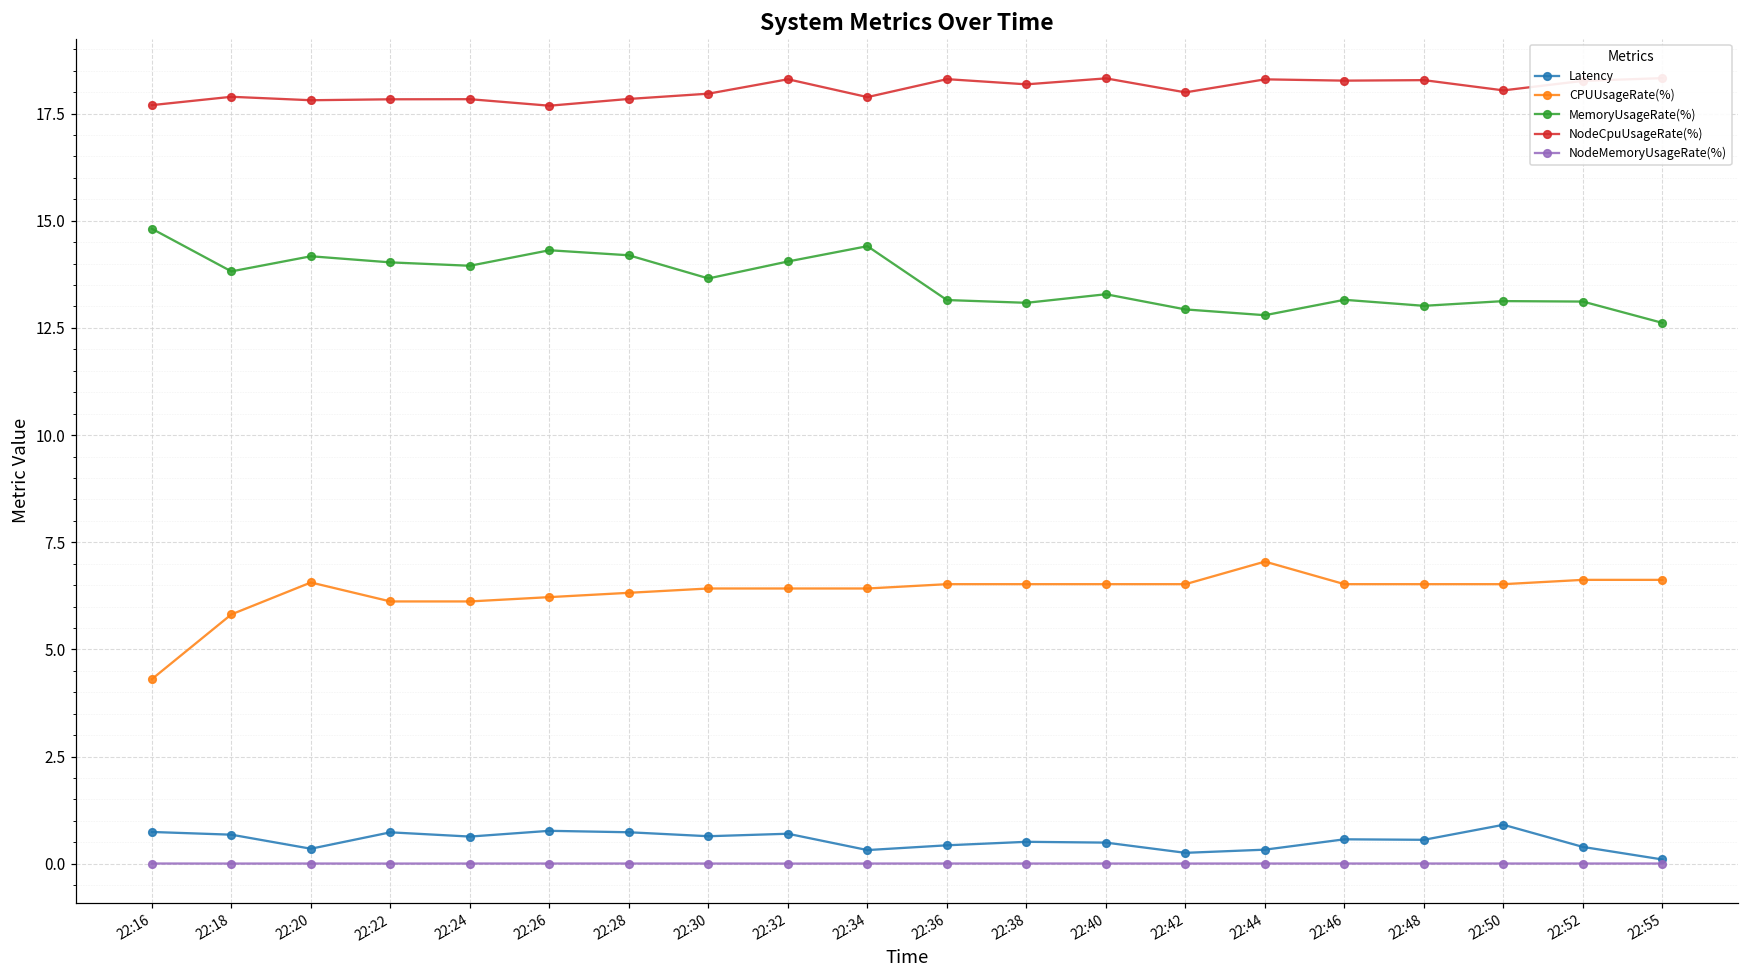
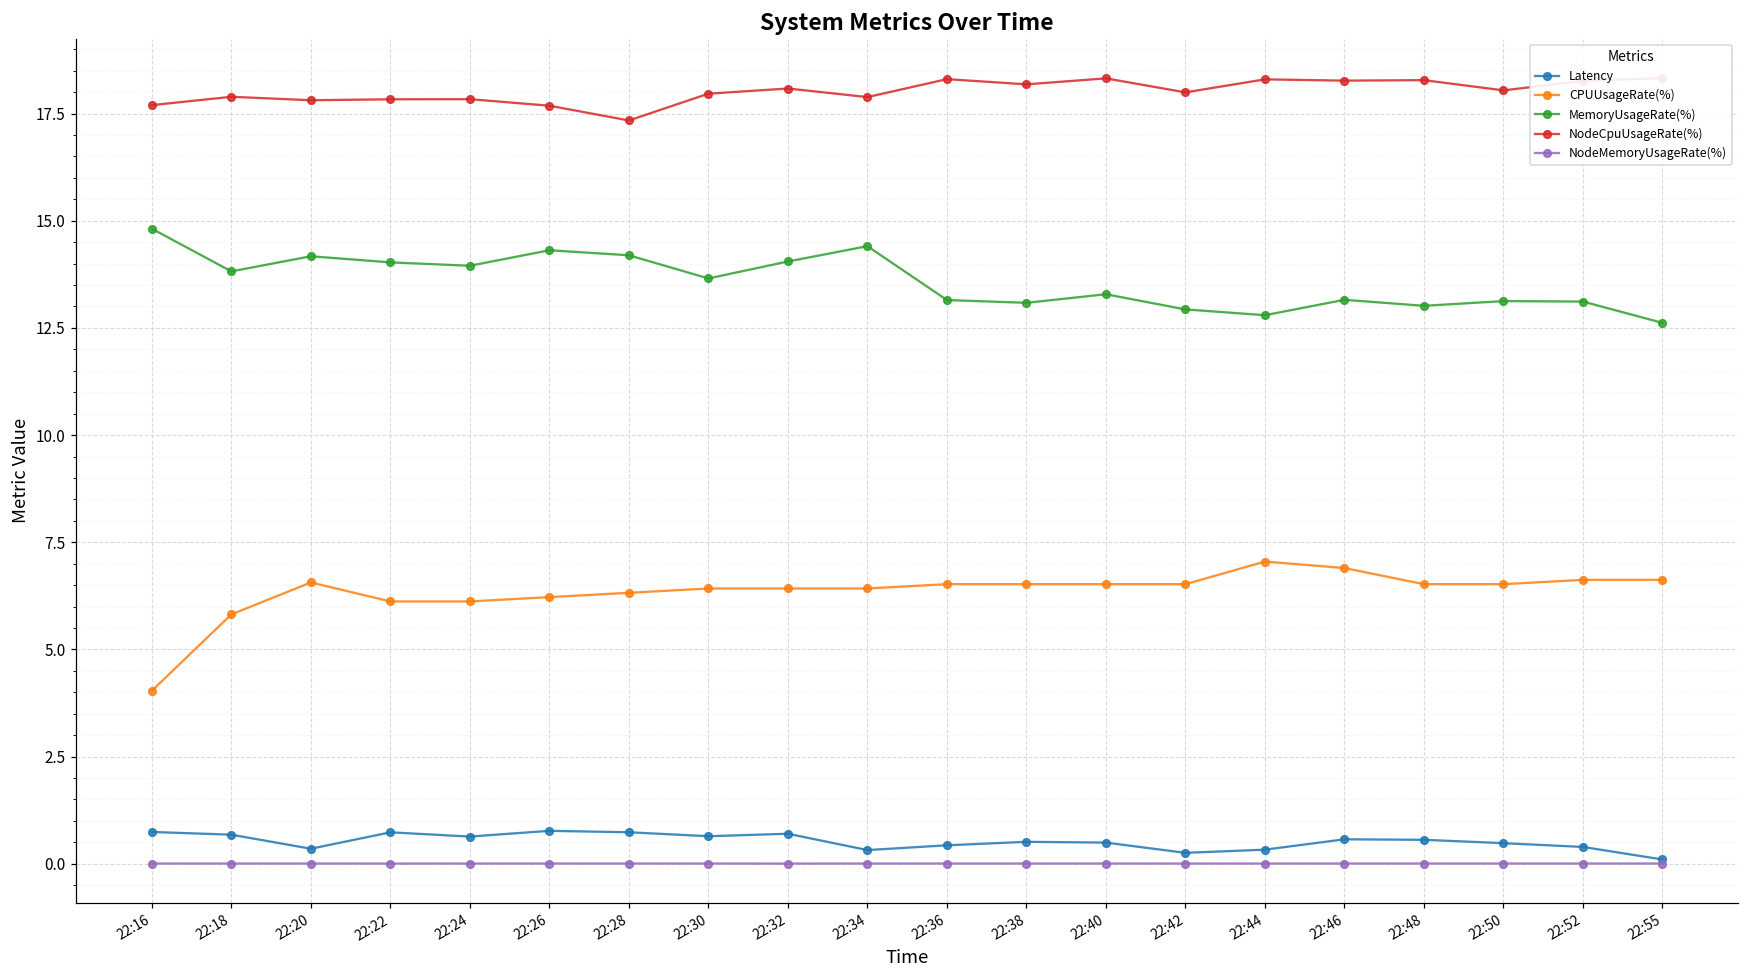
  {
    "Latency": {
      "22:16": 0.7,
      "22:18": 0.7,
      "22:20": 0.3,
      "22:22": 0.7,
      "22:24": 0.6,
      "22:26": 0.8,
      "22:28": 0.7,
      "22:30": 0.6,
      "22:32": 0.7,
      "22:34": 0.3,
      "22:36": 0.4,
      "22:38": 0.5,
      "22:40": 0.5,
      "22:42": 0.3,
      "22:44": 0.3,
      "22:46": 0.6,
      "22:48": 0.6,
-     "22:50": 0.9,
+     "22:50": 0.5,
      "22:52": 0.4,
      "22:55": 0.1
    },
    "CPUUsageRate(%)": {
-     "22:16": 4.3,
+     "22:16": 4.0,
      "22:18": 5.8,
      "22:20": 6.6,
      "22:22": 6.1,
      "22:24": 6.1,
      "22:26": 6.2,
      "22:28": 6.3,
      "22:30": 6.4,
      "22:32": 6.4,
      "22:34": 6.4,
      "22:36": 6.5,
      "22:38": 6.5,
      "22:40": 6.5,
      "22:42": 6.5,
      "22:44": 7.0,
-     "22:46": 6.5,
+     "22:46": 6.9,
      "22:48": 6.5,
      "22:50": 6.5,
      "22:52": 6.6,
      "22:55": 6.6
    },
    "MemoryUsageRate(%)": {
      "22:16": 14.8,
      "22:18": 13.8,
      "22:20": 14.2,
      "22:22": 14.0,
      "22:24": 14.0,
      "22:26": 14.3,
      "22:28": 14.2,
      "22:30": 13.7,
      "22:32": 14.1,
      "22:34": 14.4,
      "22:36": 13.2,
      "22:38": 13.1,
      "22:40": 13.3,
      "22:42": 12.9,
      "22:44": 12.8,
      "22:46": 13.2,
      "22:48": 13.0,
      "22:50": 13.1,
      "22:52": 13.1,
      "22:55": 12.6
    },
    "NodeCpuUsageRate(%)": {
      "22:16": 17.7,
      "22:18": 17.9,
      "22:20": 17.8,
      "22:22": 17.8,
      "22:24": 17.8,
      "22:26": 17.7,
-     "22:28": 17.8,
+     "22:28": 17.3,
      "22:30": 18.0,
-     "22:32": 18.3,
+     "22:32": 18.1,
      "22:34": 17.9,
      "22:36": 18.3,
      "22:38": 18.2,
      "22:40": 18.3,
      "22:42": 18.0,
      "22:44": 18.3,
      "22:46": 18.3,
      "22:48": 18.3,
      "22:50": 18.0
    },
    "NodeMemoryUsageRate(%)": {
      "22:16": 0.0,
      "22:18": 0.0,
      "22:20": 0.0,
      "22:22": 0.0,
      "22:24": 0.0,
      "22:26": 0.0,
      "22:28": 0.0,
      "22:30": 0.0,
      "22:32": 0.0,
      "22:34": 0.0,
      "22:36": 0.0,
      "22:38": 0.0,
      "22:40": 0.0,
      "22:42": 0.0,
      "22:44": 0.0,
      "22:46": 0.0,
      "22:48": 0.0,
      "22:50": 0.0,
      "22:52": 0.0,
      "22:55": 0.0
    }
  }
